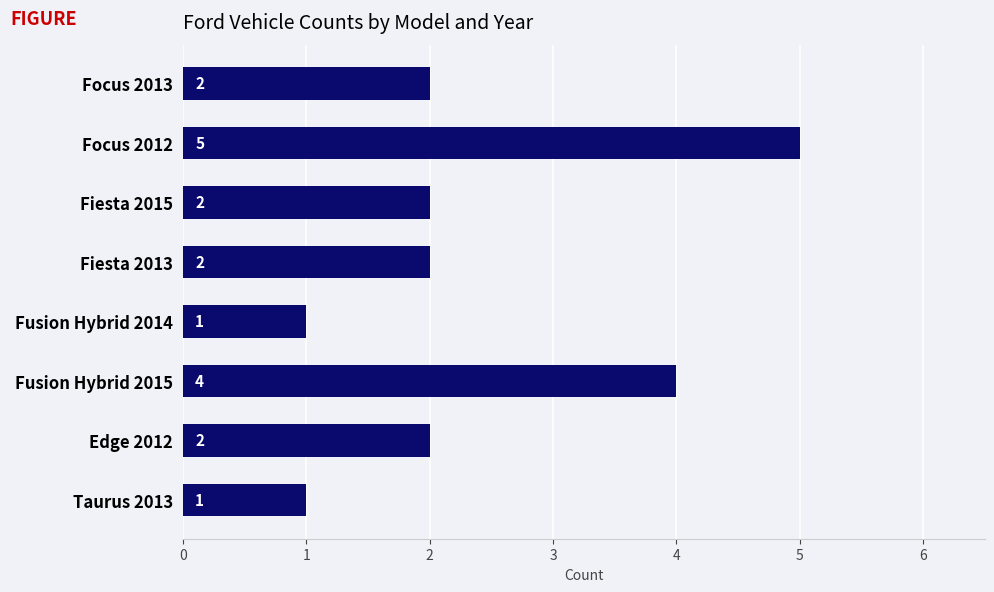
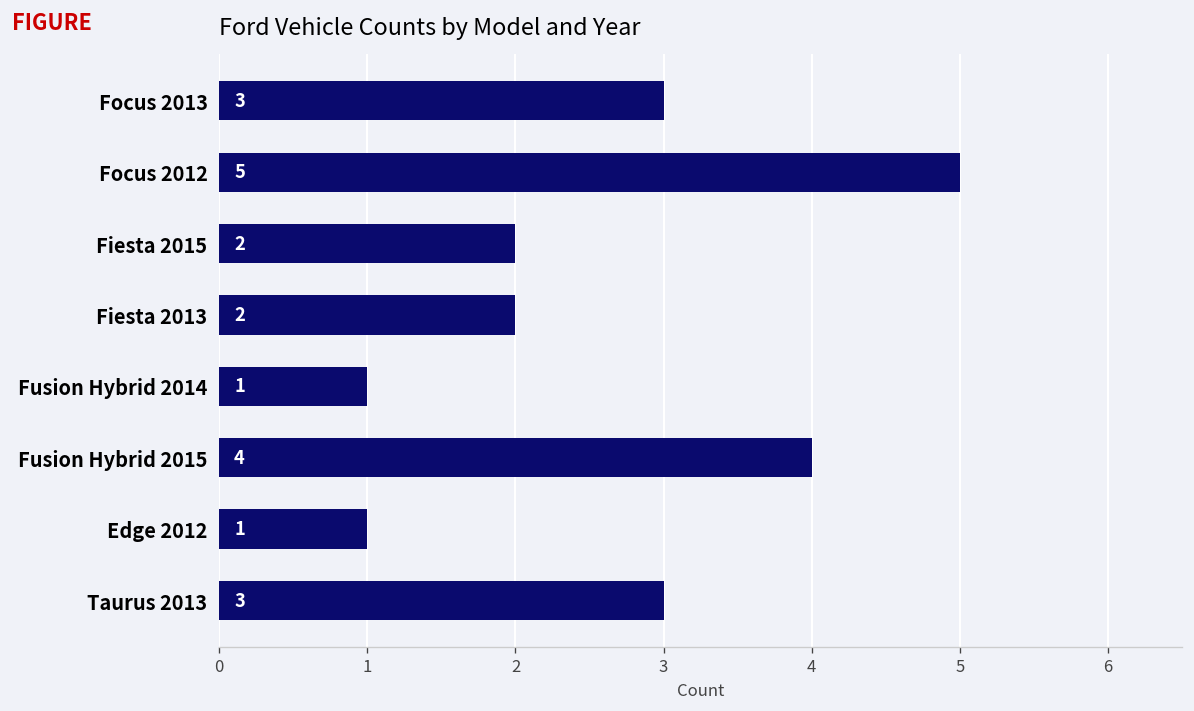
  {
-   "Focus 2013": 2,
+   "Focus 2013": 3,
    "Focus 2012": 5,
    "Fiesta 2015": 2,
    "Fiesta 2013": 2,
    "Fusion Hybrid 2014": 1,
    "Fusion Hybrid 2015": 4,
-   "Edge 2012": 2,
-   "Taurus 2013": 1
+   "Edge 2012": 1,
+   "Taurus 2013": 3
  }
